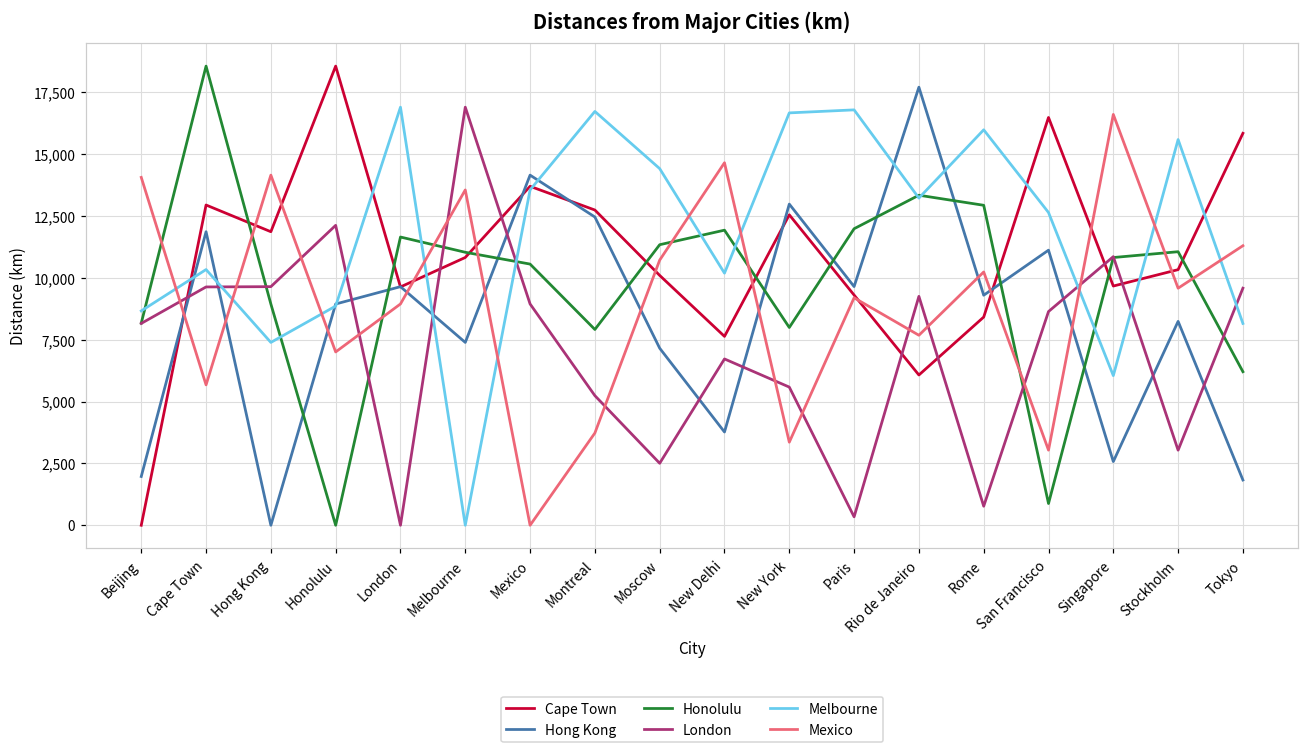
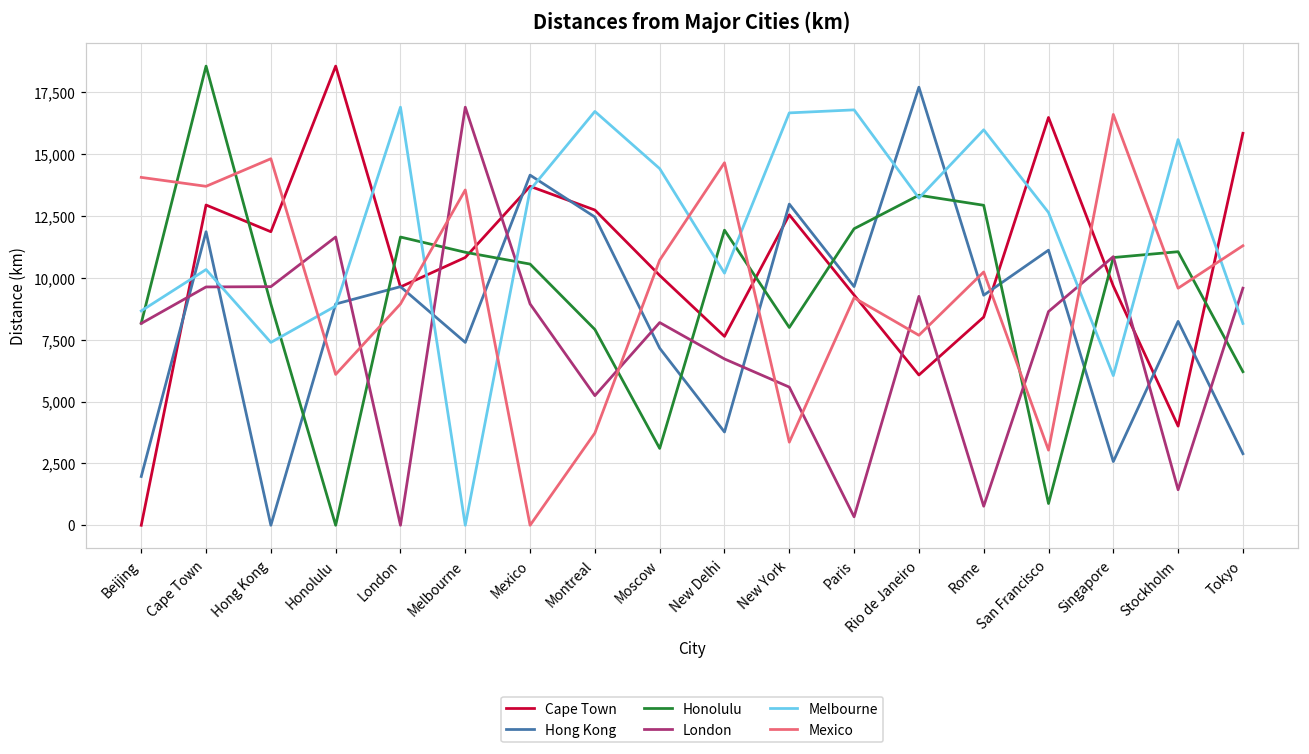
  {
    "Cape Town": {
      "Beijing": "0",
      "Cape Town": "12,900",
      "Hong Kong": "11,900",
      "Honolulu": "18,600",
      "Melbourne": "10,800",
      "Mexico": "13,700",
      "Montreal": "12,700",
      "Moscow": "10,100",
      "New Delhi": "7,600",
      "New York": "12,600",
      "Rio de Janeiro": "6,100",
      "Rome": "8,400",
      "San Francisco": "16,500",
      "Singapore": "9,700",
-     "Stockholm": "10,300",
+     "Stockholm": "4,000",
      "Tokyo": "15,800"
    },
    "Hong Kong": {
      "Beijing": "2,000",
      "Cape Town": "11,900",
      "Hong Kong": "0",
      "Melbourne": "7,400",
      "Mexico": "14,200",
      "Montreal": "12,500",
      "Moscow": "7,200",
      "New Delhi": "3,800",
      "New York": "13,000",
      "Paris": "9,700",
      "Rio de Janeiro": "17,700",
      "Rome": "9,300",
      "San Francisco": "11,100",
      "Singapore": "2,600",
      "Stockholm": "8,200",
-     "Tokyo": "1,800"
+     "Tokyo": "2,900"
    },
    "Honolulu": {
      "Cape Town": "18,600",
      "Hong Kong": "8,900",
      "Honolulu": "0",
      "London": "11,700",
      "Melbourne": "11,000",
      "Mexico": "10,600",
      "Montreal": "7,900",
-     "Moscow": "11,300",
+     "Moscow": "3,100",
      "New Delhi": "11,900",
      "New York": "8,000",
      "Paris": "12,000",
      "Rio de Janeiro": "13,300",
      "Rome": "12,900",
      "San Francisco": "900",
      "Stockholm": "11,100",
      "Tokyo": "6,200"
    },
    "London": {
      "Cape Town": "9,600",
      "Hong Kong": "9,600",
-     "Honolulu": "12,100",
+     "Honolulu": "11,700",
      "London": "0",
      "Melbourne": "16,900",
      "Mexico": "8,900",
      "Montreal": "5,200",
-     "Moscow": "2,500",
+     "Moscow": "8,200",
      "New Delhi": "6,700",
      "New York": "5,600",
      "Paris": "300",
      "Rio de Janeiro": "9,300",
      "Rome": "800",
      "San Francisco": "8,600",
-     "Stockholm": "3,000",
+     "Stockholm": "1,400",
      "Tokyo": "9,600"
    },
    "Melbourne": {
      "Beijing": "8,700",
      "Cape Town": "10,300",
      "Hong Kong": "7,400",
      "London": "16,900",
      "Melbourne": "0",
      "Mexico": "13,600",
      "Montreal": "16,700",
      "Moscow": "14,400",
      "New Delhi": "10,200",
      "New York": "16,700",
      "Paris": "16,800",
      "Rio de Janeiro": "13,200",
      "Rome": "16,000",
      "San Francisco": "12,600",
      "Singapore": "6,100",
      "Stockholm": "15,600",
      "Tokyo": "8,200"
    },
    "Mexico": {
      "Beijing": "14,100",
-     "Cape Town": "5,700",
-     "Hong Kong": "14,200",
-     "Honolulu": "7,000",
+     "Cape Town": "13,700",
+     "Hong Kong": "14,800",
+     "Honolulu": "6,100",
      "London": "8,900",
      "Melbourne": "13,600",
      "Mexico": "0",
      "Montreal": "3,700",
      "Moscow": "10,700",
      "New Delhi": "14,700",
      "New York": "3,400",
      "Rio de Janeiro": "7,700",
      "Rome": "10,200",
      "San Francisco": "3,000",
      "Singapore": "16,600",
      "Stockholm": "9,600",
      "Tokyo": "11,300"
    }
  }
